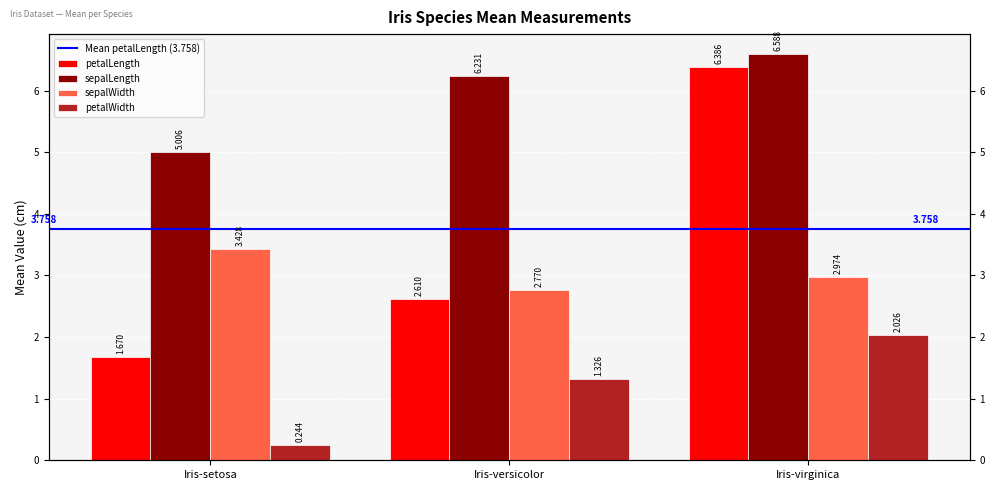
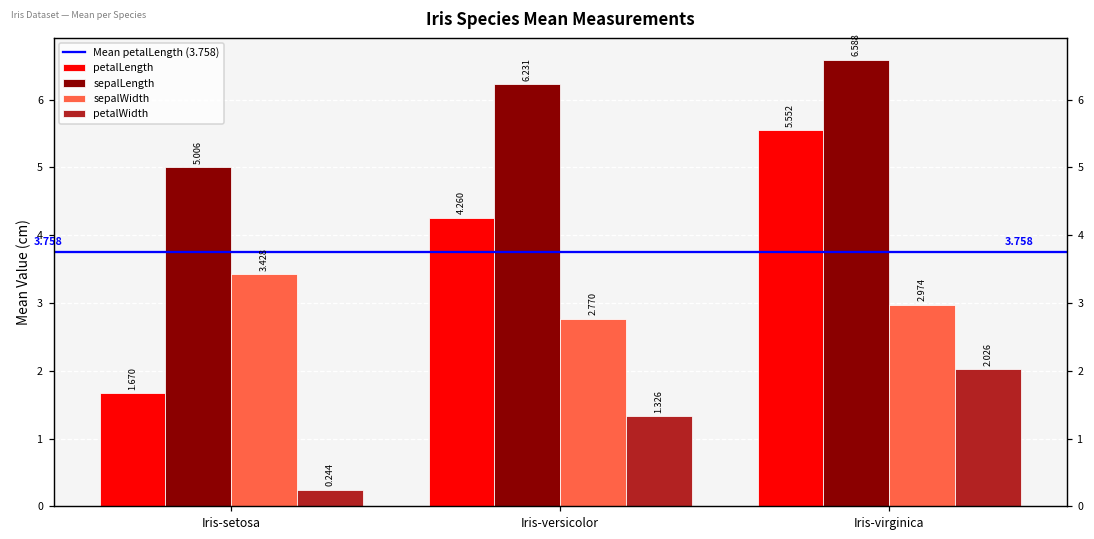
  {
    "petalLength": {
      "Iris-setosa": 1.670,
-     "Iris-versicolor": 2.610,
-     "Iris-virginica": 6.386
+     "Iris-versicolor": 4.260,
+     "Iris-virginica": 5.552
    },
    "sepalLength": {
      "Iris-setosa": 5.006,
      "Iris-versicolor": 6.231,
      "Iris-virginica": 6.588
    },
    "sepalWidth": {
      "Iris-setosa": 3.428,
      "Iris-versicolor": 2.770,
      "Iris-virginica": 2.974
    },
    "petalWidth": {
      "Iris-setosa": 0.244,
      "Iris-versicolor": 1.326,
      "Iris-virginica": 2.026
    }
  }
